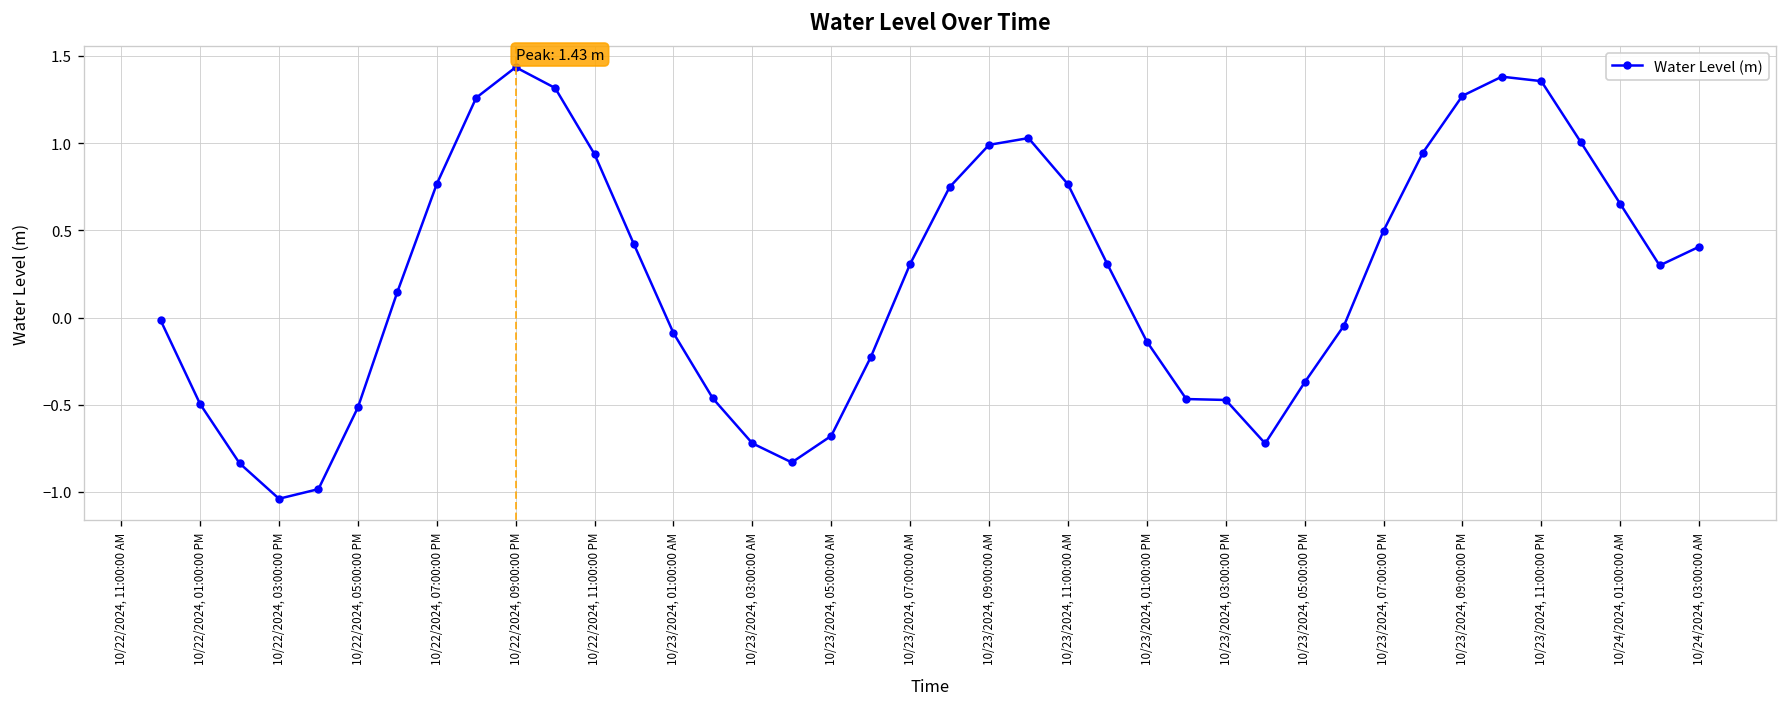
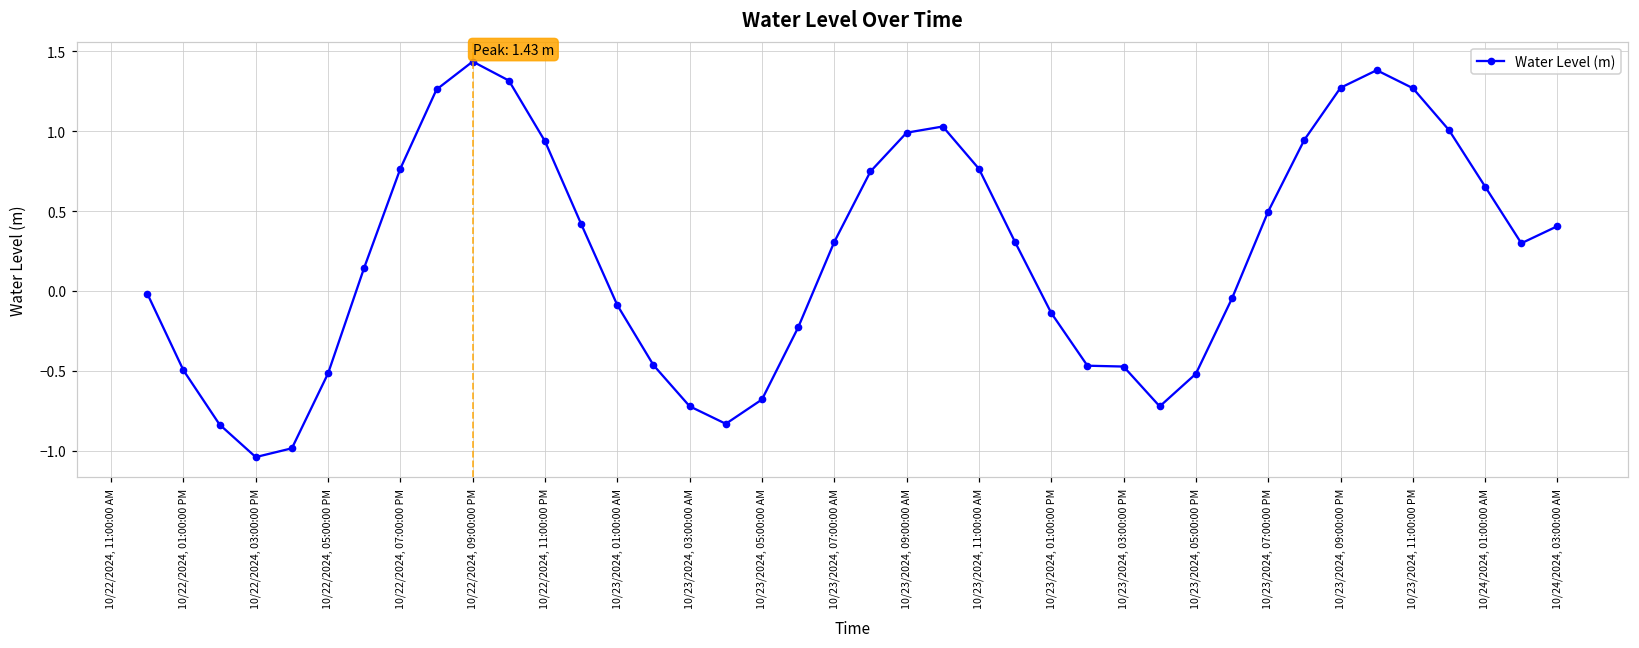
  {
    "10/22/2024, 01:00:00 PM": -0.50,
    "10/22/2024, 03:00:00 PM": -1.04,
    "10/22/2024, 05:00:00 PM": -0.52,
    "10/22/2024, 07:00:00 PM": 0.77,
    "10/22/2024, 11:00:00 PM": 0.94,
    "10/23/2024, 01:00:00 AM": -0.09,
    "10/23/2024, 03:00:00 AM": -0.72,
    "10/23/2024, 05:00:00 AM": -0.68,
    "10/23/2024, 07:00:00 AM": 0.31,
    "10/23/2024, 09:00:00 AM": 0.99,
    "10/23/2024, 11:00:00 AM": 0.76,
    "10/23/2024, 01:00:00 PM": -0.14,
    "10/23/2024, 03:00:00 PM": -0.47,
-   "10/23/2024, 05:00:00 PM": -0.37,
+   "10/23/2024, 05:00:00 PM": -0.52,
    "10/23/2024, 07:00:00 PM": 0.50,
    "10/23/2024, 09:00:00 PM": 1.27,
-   "10/23/2024, 11:00:00 PM": 1.35,
+   "10/23/2024, 11:00:00 PM": 1.27,
    "10/24/2024, 01:00:00 AM": 0.65,
    "10/24/2024, 03:00:00 AM": 0.41
  }
